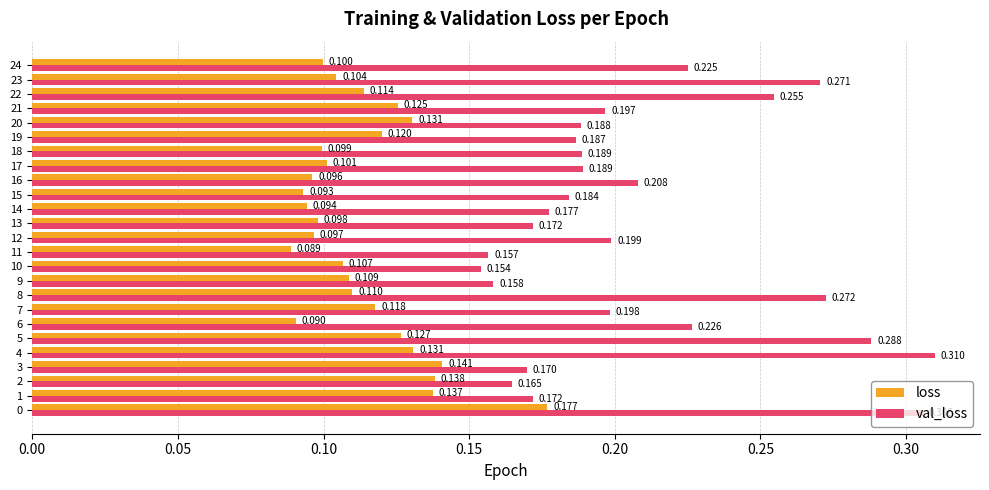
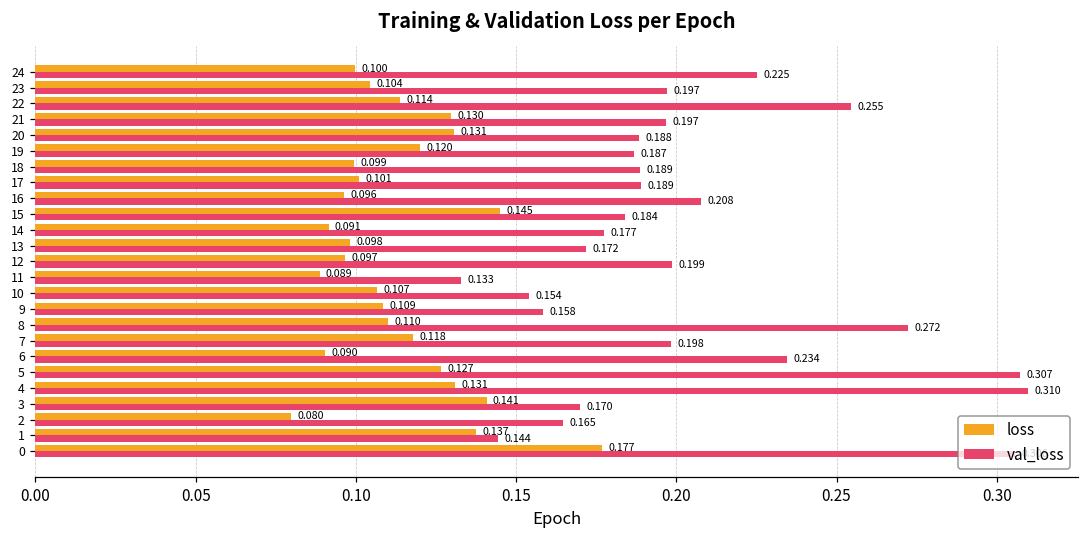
  {
    "loss": {
      "24": 0.100,
      "23": 0.104,
      "22": 0.114,
-     "21": 0.125,
+     "21": 0.130,
      "20": 0.131,
      "19": 0.120,
      "18": 0.099,
      "17": 0.101,
      "16": 0.096,
-     "15": 0.093,
-     "14": 0.094,
+     "15": 0.145,
+     "14": 0.091,
      "13": 0.098,
      "12": 0.097,
      "11": 0.089,
      "10": 0.107,
      "9": 0.109,
      "8": 0.110,
      "7": 0.118,
      "6": 0.090,
      "5": 0.127,
      "4": 0.131,
      "3": 0.141,
-     "2": 0.138,
+     "2": 0.080,
      "1": 0.137,
      "0": 0.177
    },
    "val_loss": {
      "24": 0.225,
-     "23": 0.271,
+     "23": 0.197,
      "22": 0.255,
      "21": 0.197,
      "20": 0.188,
      "19": 0.187,
      "18": 0.189,
      "17": 0.189,
      "16": 0.208,
      "15": 0.184,
      "14": 0.177,
      "13": 0.172,
      "12": 0.199,
-     "11": 0.157,
+     "11": 0.133,
      "10": 0.154,
      "9": 0.158,
      "8": 0.272,
      "7": 0.198,
-     "6": 0.226,
-     "5": 0.288,
+     "6": 0.234,
+     "5": 0.307,
      "4": 0.310,
      "3": 0.170,
      "2": 0.165,
-     "1": 0.172
+     "1": 0.144
    }
  }
